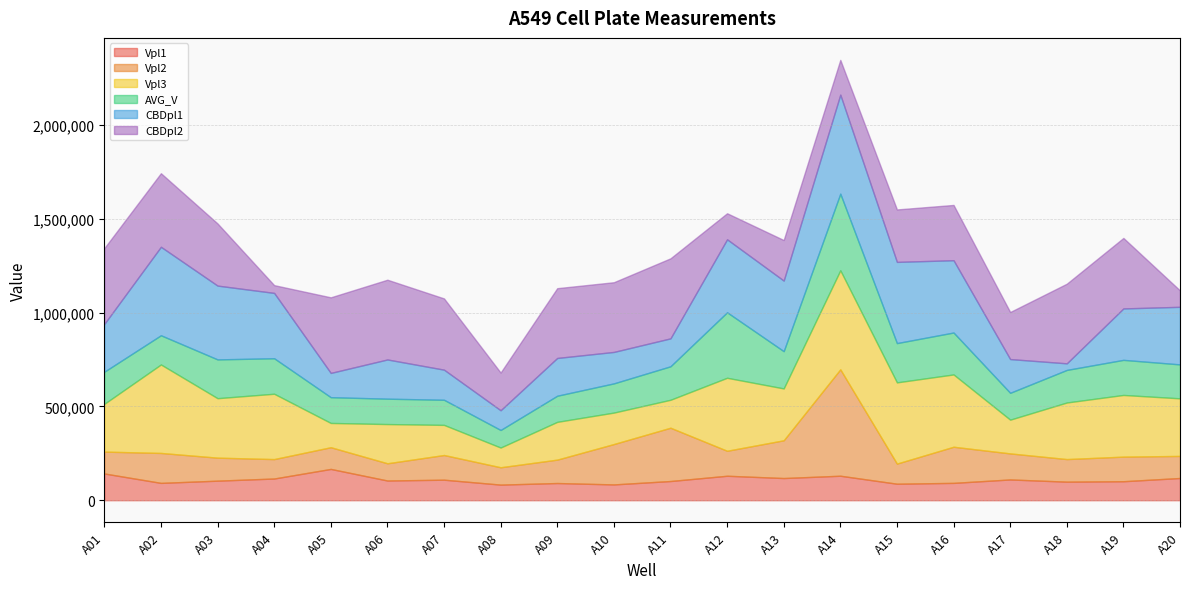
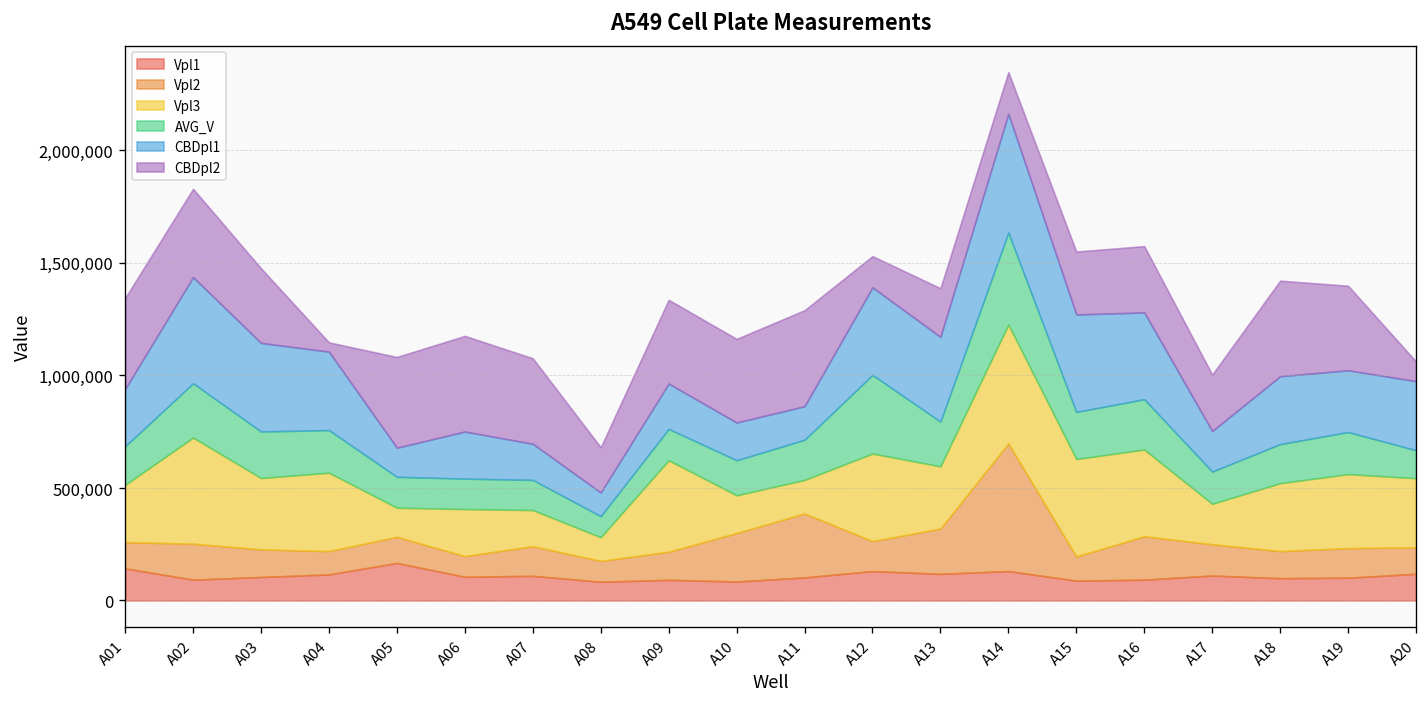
  {
    "Vpl3": {
      "A01": "250,000",
      "A02": "470,000",
      "A03": "320,000",
      "A04": "350,000",
      "A05": "130,000",
      "A06": "210,000",
      "A07": "160,000",
      "A08": "110,000",
-     "A09": "200,000",
+     "A09": "410,000",
      "A10": "170,000",
      "A11": "150,000",
      "A12": "390,000",
      "A13": "280,000",
      "A14": "530,000",
      "A15": "430,000",
      "A16": "390,000",
      "A17": "180,000",
      "A18": "300,000",
      "A19": "330,000",
      "A20": "310,000"
    },
    "AVG_V": {
      "A01": "170,000",
-     "A02": "160,000",
+     "A02": "240,000",
      "A03": "210,000",
      "A04": "190,000",
      "A05": "140,000",
      "A06": "140,000",
      "A07": "130,000",
      "A08": "90,000",
      "A09": "140,000",
      "A10": "160,000",
      "A11": "180,000",
      "A12": "350,000",
      "A13": "200,000",
      "A14": "410,000",
      "A15": "210,000",
      "A16": "220,000",
      "A17": "140,000",
      "A18": "170,000",
      "A19": "190,000",
-     "A20": "180,000"
+     "A20": "120,000"
    },
    "CBDpl1": {
      "A01": "250,000",
      "A02": "470,000",
      "A03": "390,000",
      "A04": "350,000",
      "A05": "130,000",
      "A06": "210,000",
      "A07": "160,000",
      "A08": "110,000",
      "A09": "200,000",
      "A10": "170,000",
      "A11": "150,000",
      "A12": "390,000",
      "A13": "380,000",
      "A14": "530,000",
      "A15": "430,000",
      "A16": "390,000",
      "A17": "180,000",
-     "A18": "40,000",
+     "A18": "300,000",
      "A19": "270,000",
      "A20": "310,000"
    },
    "CBDpl2": {
      "A01": "400,000",
      "A02": "390,000",
      "A03": "330,000",
      "A04": "40,000",
      "A05": "400,000",
      "A06": "430,000",
      "A07": "380,000",
      "A08": "200,000",
      "A09": "370,000",
      "A10": "370,000",
      "A11": "430,000",
      "A12": "140,000",
      "A13": "220,000",
      "A14": "190,000",
      "A15": "280,000",
      "A16": "290,000",
      "A17": "250,000",
      "A18": "420,000",
      "A19": "380,000",
      "A20": "90,000"
    }
  }
